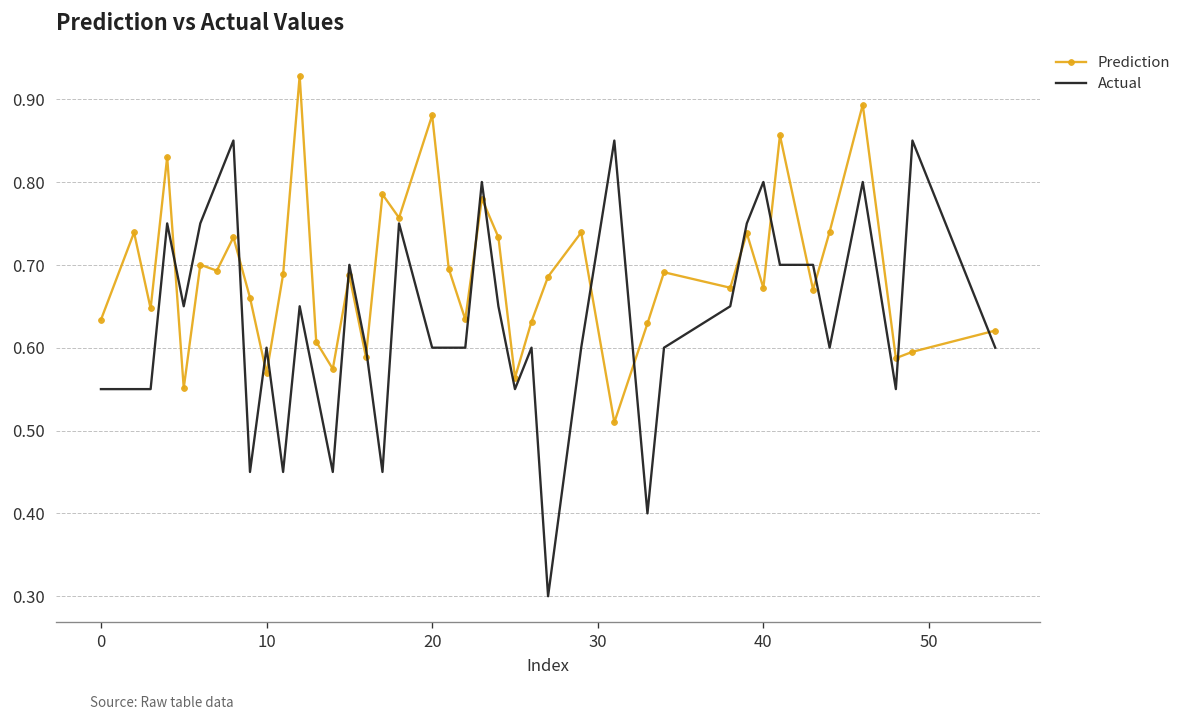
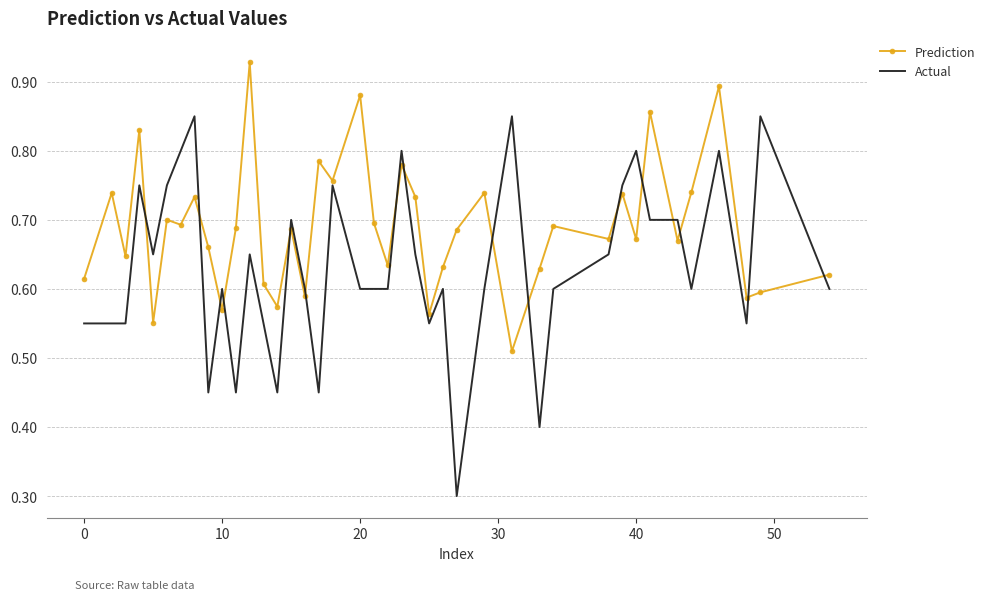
  {
    "Prediction": {
-     "0": 0.63,
+     "0": 0.61,
      "10": 0.57,
      "20": 0.88,
      "40": 0.67
    },
    "Actual": {
      "0": 0.55,
      "10": 0.60,
      "20": 0.60,
      "40": 0.80
    }
  }
